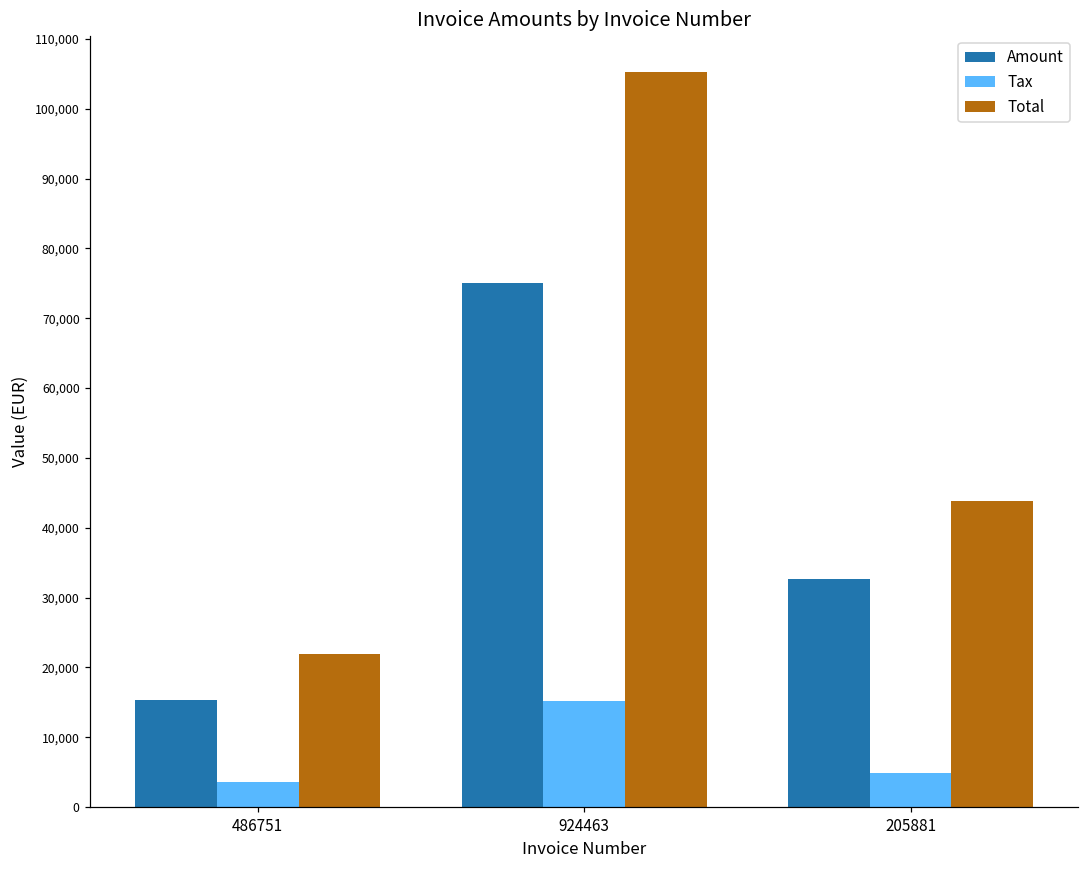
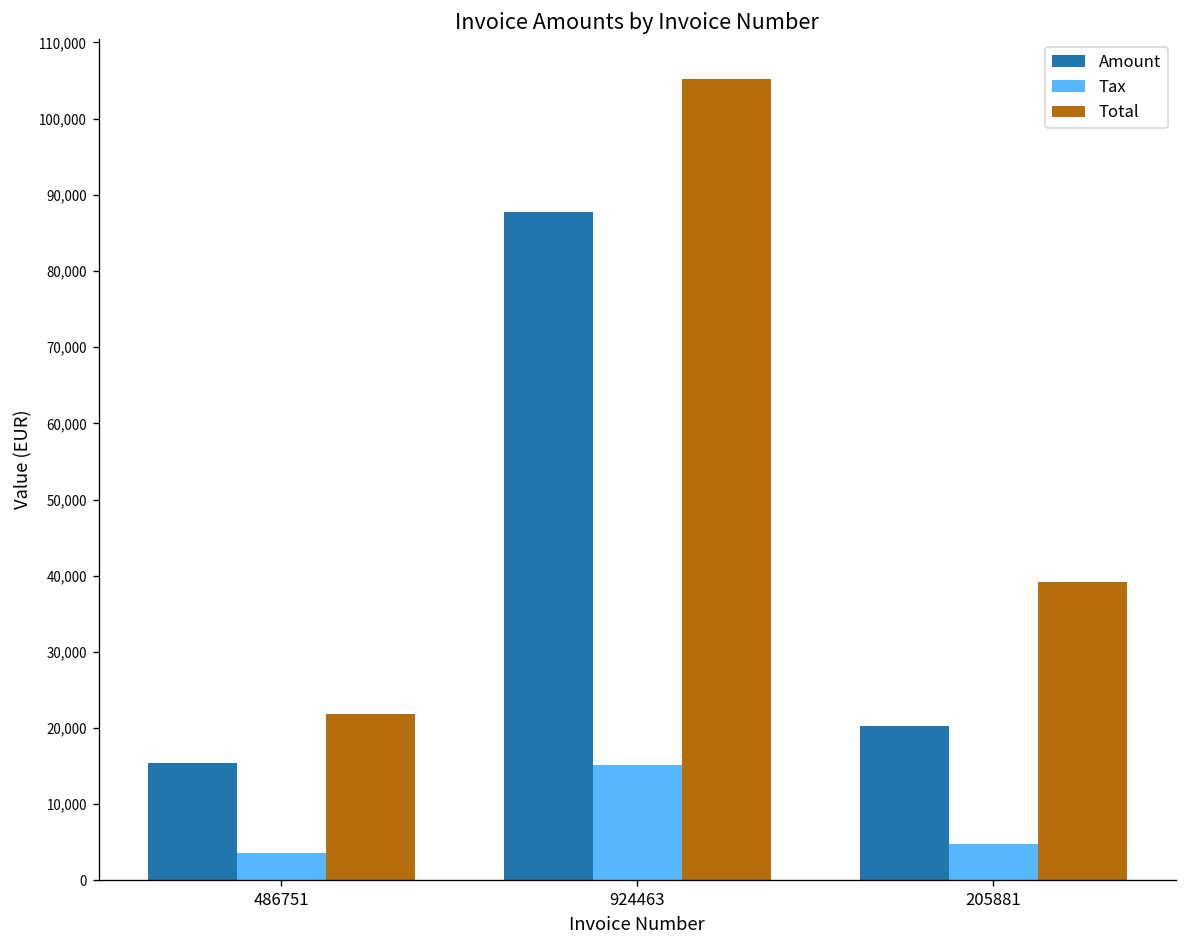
  {
    "Amount": {
      "486751": "15,000",
-     "924463": "75,000",
-     "205881": "33,000"
+     "924463": "88,000",
+     "205881": "20,000"
    },
    "Tax": {
      "486751": "4,000",
      "924463": "15,000",
      "205881": "5,000"
    },
    "Total": {
      "486751": "22,000",
      "924463": "105,000",
-     "205881": "44,000"
+     "205881": "39,000"
    }
  }
